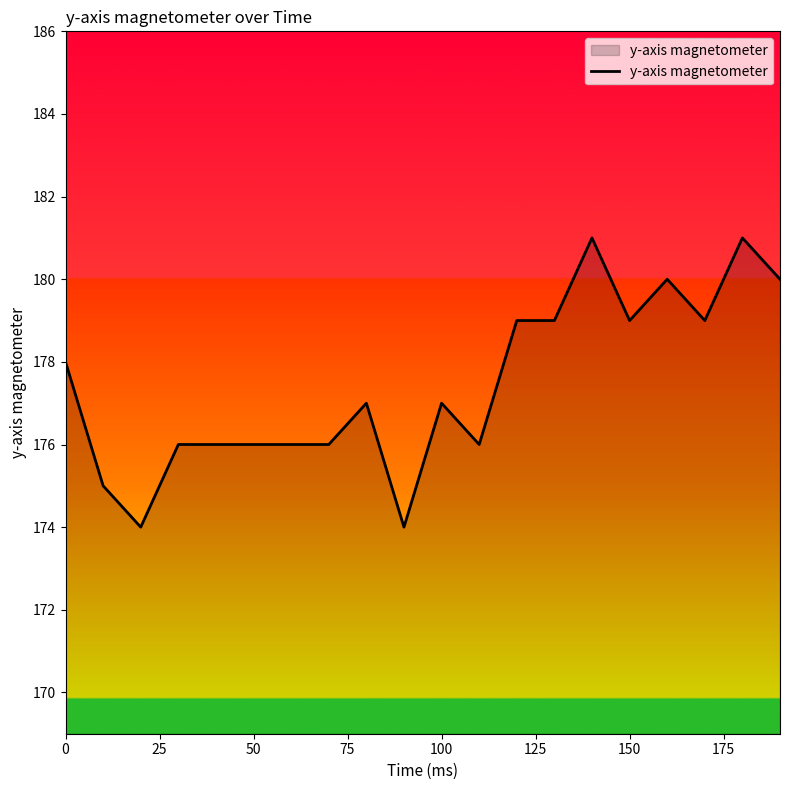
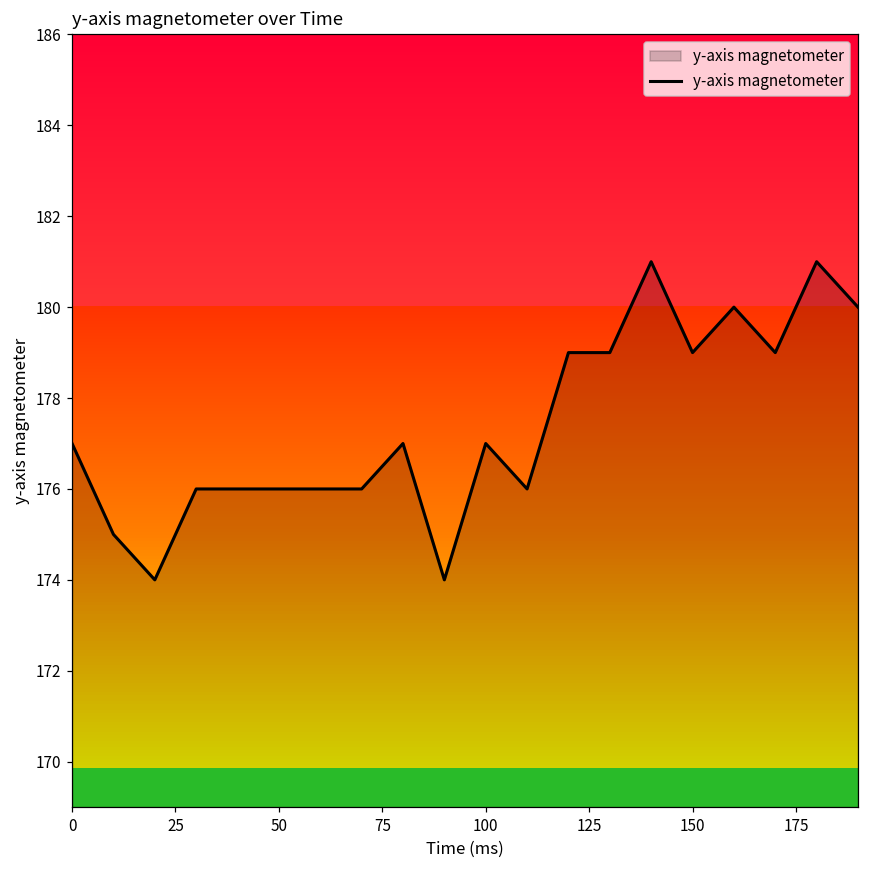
  {
-   "0": 178,
+   "0": 177,
    "50": 176,
    "100": 177,
    "150": 179
  }
